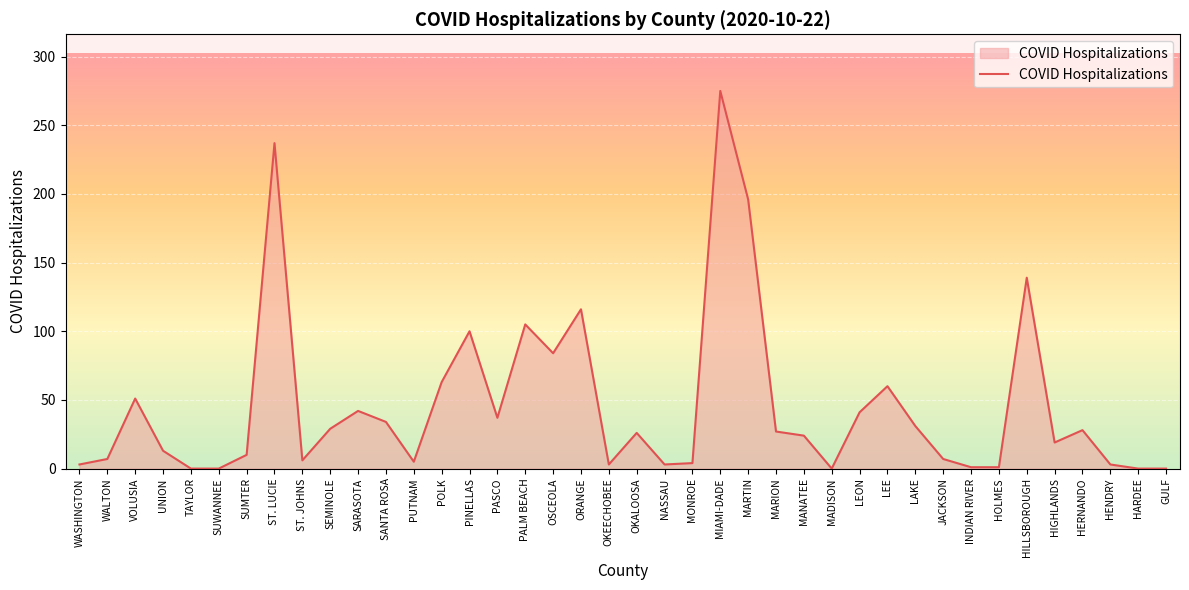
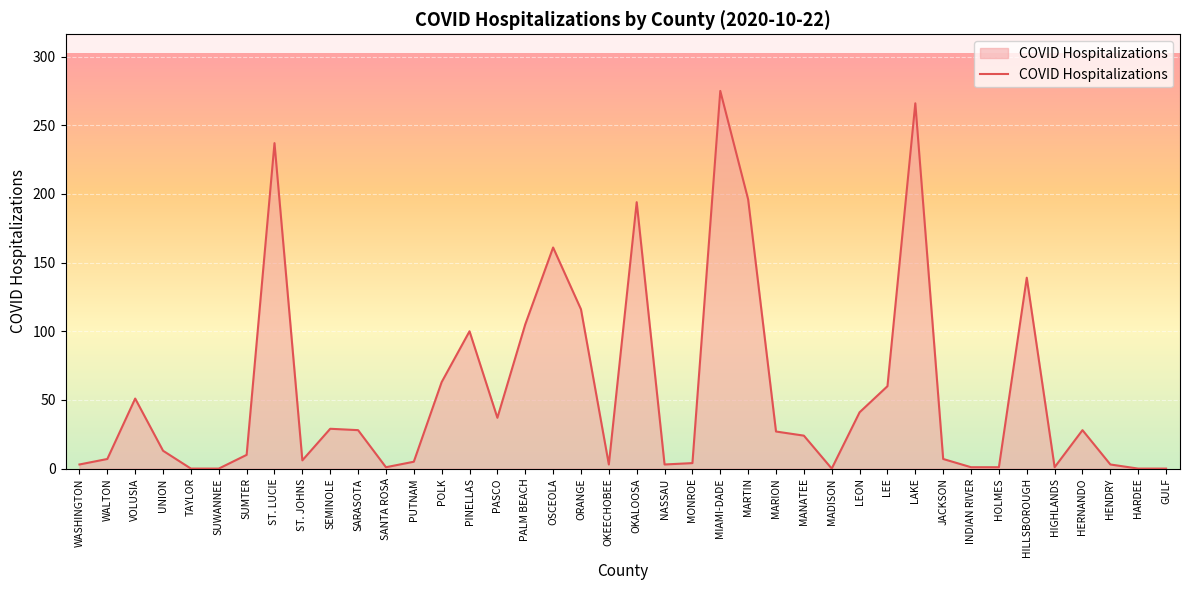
  {
    "WASHINGTON": 3,
    "WALTON": 7,
    "VOLUSIA": 51,
    "UNION": 13,
    "TAYLOR": 0,
    "SUWANNEE": 0,
    "SUMTER": 10,
    "ST. LUCIE": 237,
    "ST. JOHNS": 6,
    "SEMINOLE": 29,
-   "SARASOTA": 42,
-   "SANTA ROSA": 34,
+   "SARASOTA": 28,
+   "SANTA ROSA": 1,
    "PUTNAM": 5,
    "POLK": 63,
    "PINELLAS": 100,
    "PASCO": 37,
    "PALM BEACH": 105,
-   "OSCEOLA": 84,
+   "OSCEOLA": 161,
    "ORANGE": 116,
    "OKEECHOBEE": 3,
-   "OKALOOSA": 26,
+   "OKALOOSA": 194,
    "NASSAU": 3,
    "MONROE": 4,
    "MIAMI-DADE": 275,
    "MARTIN": 196,
    "MARION": 27,
    "MANATEE": 24,
    "MADISON": 0,
    "LEON": 41,
    "LEE": 60,
-   "LAKE": 31,
+   "LAKE": 266,
    "JACKSON": 7,
    "INDIAN RIVER": 1,
    "HOLMES": 1,
    "HILLSBOROUGH": 139,
-   "HIGHLANDS": 19,
+   "HIGHLANDS": 1,
    "HERNANDO": 28,
    "HENDRY": 3,
    "HARDEE": 0,
    "GULF": 0
  }
